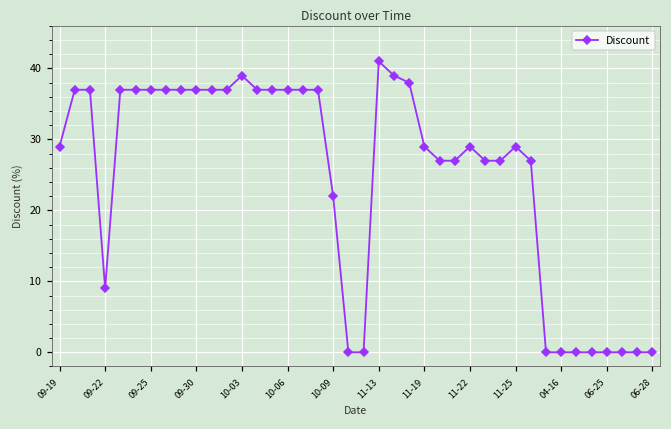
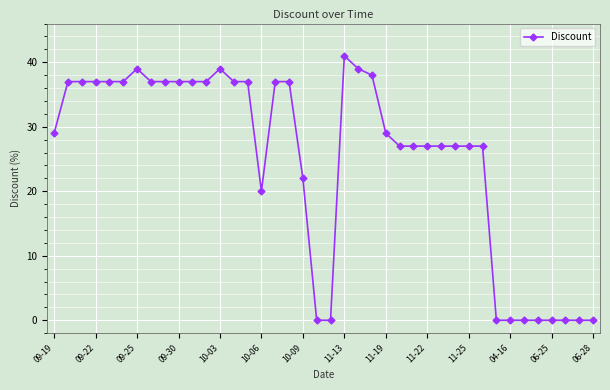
  {
    "09-19": 29,
-   "09-22": 9,
-   "09-25": 37,
+   "09-22": 37,
+   "09-25": 39,
    "09-30": 37,
    "10-03": 39,
-   "10-06": 37,
+   "10-06": 20,
    "10-09": 22,
    "11-13": 41,
    "11-19": 29,
-   "11-22": 29,
-   "11-25": 29,
+   "11-22": 27,
+   "11-25": 27,
    "04-16": 0,
    "06-25": 0,
    "06-28": 0
  }
